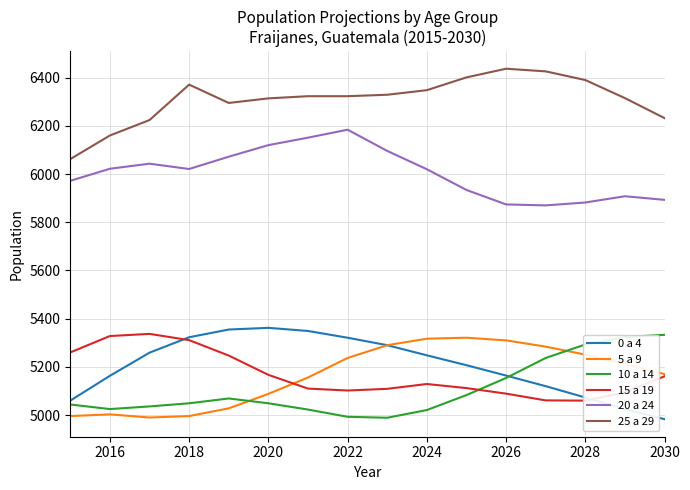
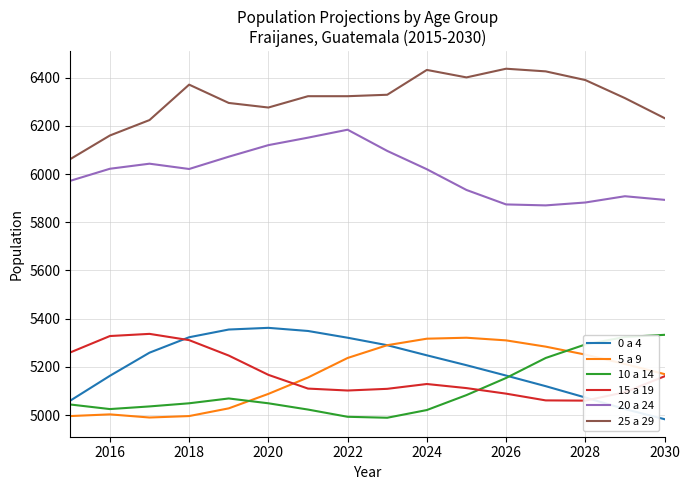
  {
    "0 a 4": {
      "2016": 5160,
      "2018": 5320,
      "2020": 5360,
      "2022": 5320,
      "2024": 5250,
      "2030": 4980
    },
    "5 a 9": {
      "2016": 5000,
      "2018": 5000,
      "2020": 5090,
      "2022": 5240,
      "2024": 5320,
      "2026": 5310
    },
    "10 a 14": {
      "2016": 5030,
      "2018": 5050,
      "2020": 5050,
      "2022": 4990,
      "2024": 5020,
      "2030": 5330
    },
    "15 a 19": {
      "2016": 5330,
      "2018": 5310,
      "2020": 5170,
      "2022": 5100,
      "2024": 5130,
      "2026": 5090
    },
    "20 a 24": {
      "2016": 6020,
      "2018": 6020,
      "2020": 6120,
      "2022": 6180,
      "2024": 6020,
      "2026": 5870,
      "2028": 5880,
      "2030": 5890
    },
    "25 a 29": {
      "2016": 6160,
      "2018": 6370,
-     "2020": 6310,
+     "2020": 6280,
      "2022": 6320,
-     "2024": 6350,
+     "2024": 6430,
      "2026": 6440,
      "2028": 6390,
      "2030": 6230
    }
  }
